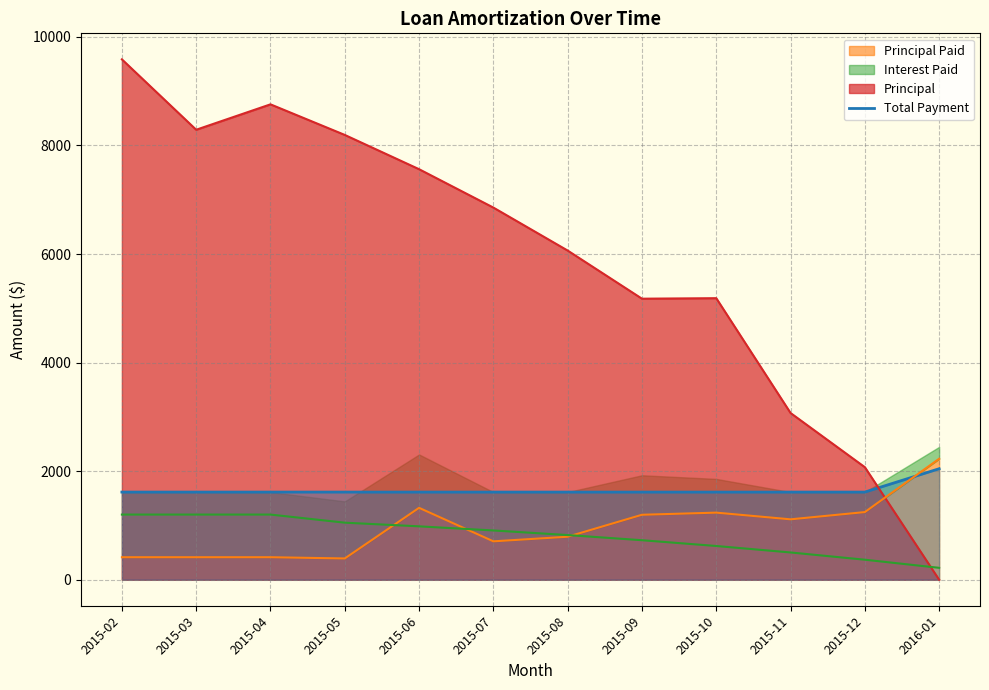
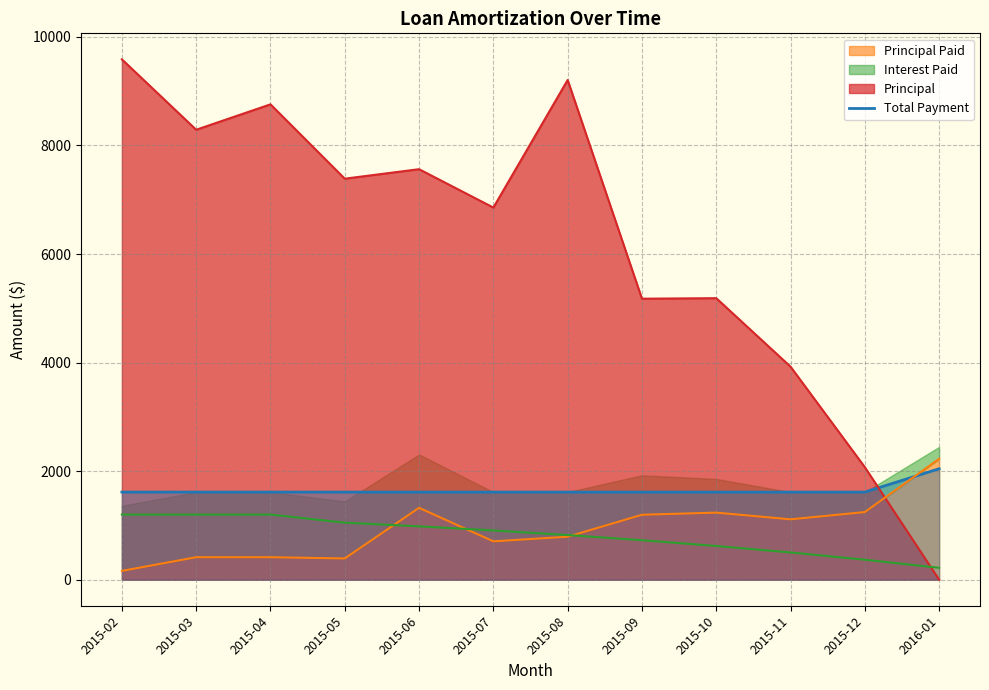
  {
    "Principal Paid": {
-     "2015-02": 400,
+     "2015-02": 200,
      "2015-03": 400,
      "2015-04": 400,
      "2015-05": 400,
      "2015-06": 1300,
      "2015-07": 700,
      "2015-09": 1200,
      "2015-10": 1200,
      "2015-11": 1100,
      "2015-12": 1200,
      "2016-01": 2200
    },
    "Principal": {
      "2015-02": 9600,
      "2015-03": 8300,
      "2015-04": 8800,
-     "2015-05": 8200,
+     "2015-05": 7400,
      "2015-06": 7600,
      "2015-07": 6900,
-     "2015-08": 6100,
+     "2015-08": 9200,
      "2015-09": 5200,
      "2015-10": 5200,
-     "2015-11": 3100,
+     "2015-11": 3900,
      "2015-12": 2100,
      "2016-01": 0
    },
    "Total Payment": {
      "2015-05": 1600,
      "2015-06": 1600,
      "2015-09": 1600,
      "2015-10": 1600,
      "2016-01": 2000
    }
  }
